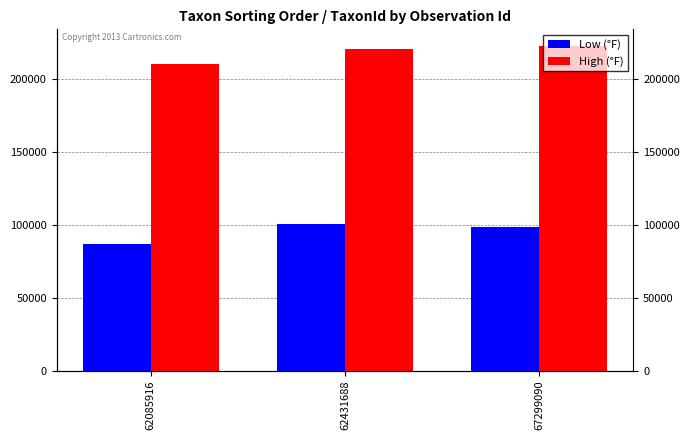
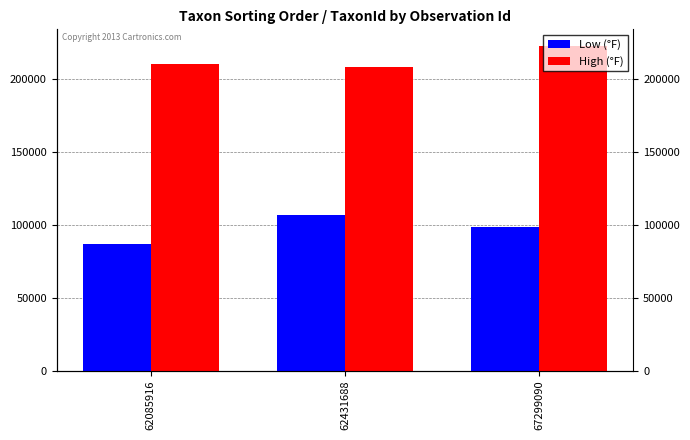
  {
    "Low (°F)": {
      "62085916": 87000,
-     "62431688": 100000,
+     "62431688": 107000,
      "67299090": 98000
    },
    "High (°F)": {
-     "62431688": 220000
+     "62431688": 208000
    }
  }
